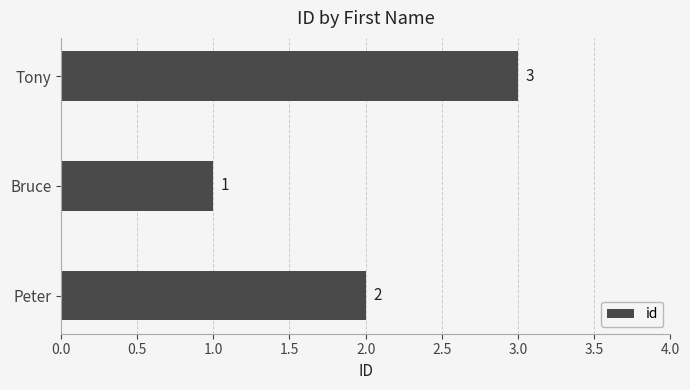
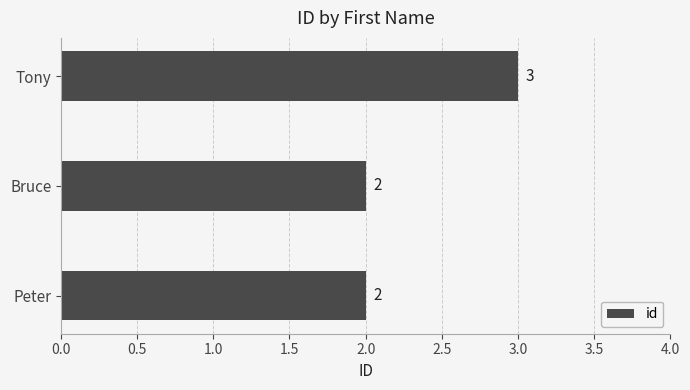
  {
    "Tony": 3,
-   "Bruce": 1,
+   "Bruce": 2,
    "Peter": 2
  }
